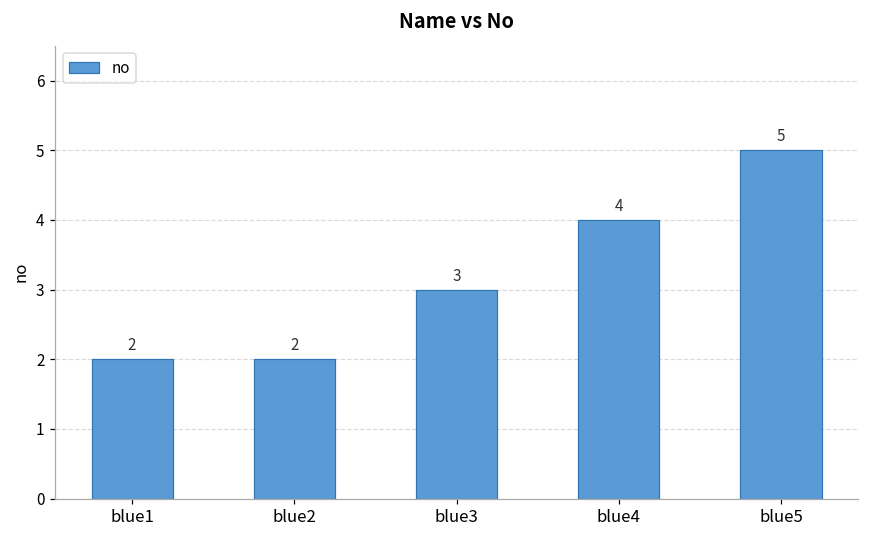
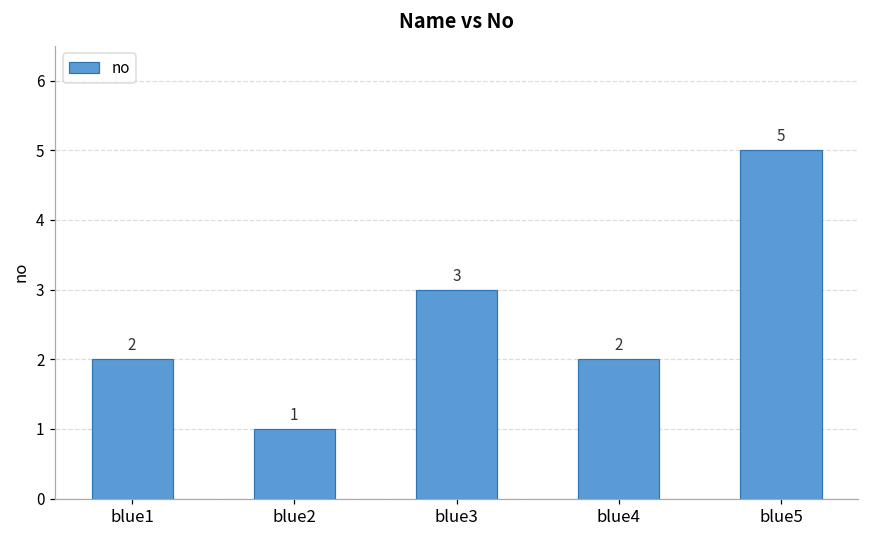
  {
    "blue1": 2,
-   "blue2": 2,
+   "blue2": 1,
    "blue3": 3,
-   "blue4": 4,
+   "blue4": 2,
    "blue5": 5
  }
